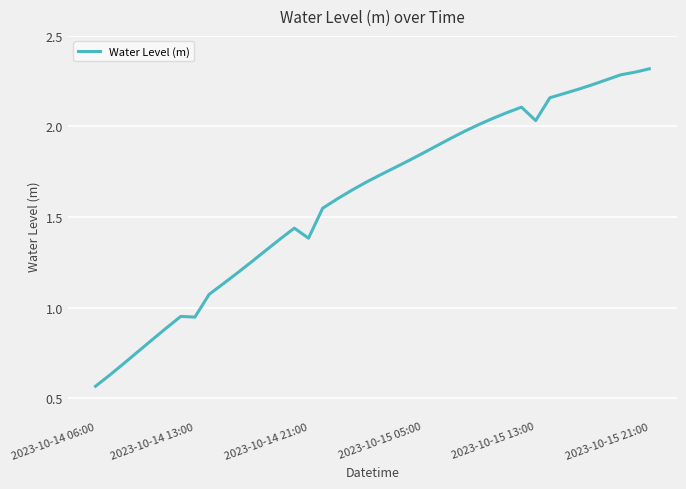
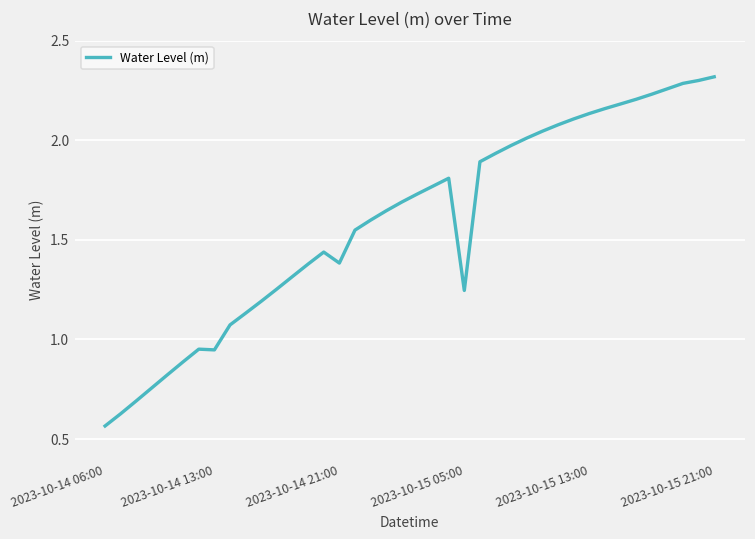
  {
    "2023-10-14 06:00": 0.57,
    "2023-10-14 13:00": 0.95,
    "2023-10-14 21:00": 1.38,
-   "2023-10-15 05:00": 1.85,
-   "2023-10-15 13:00": 2.03,
+   "2023-10-15 05:00": 1.25,
+   "2023-10-15 13:00": 2.13,
    "2023-10-15 21:00": 2.32
  }
